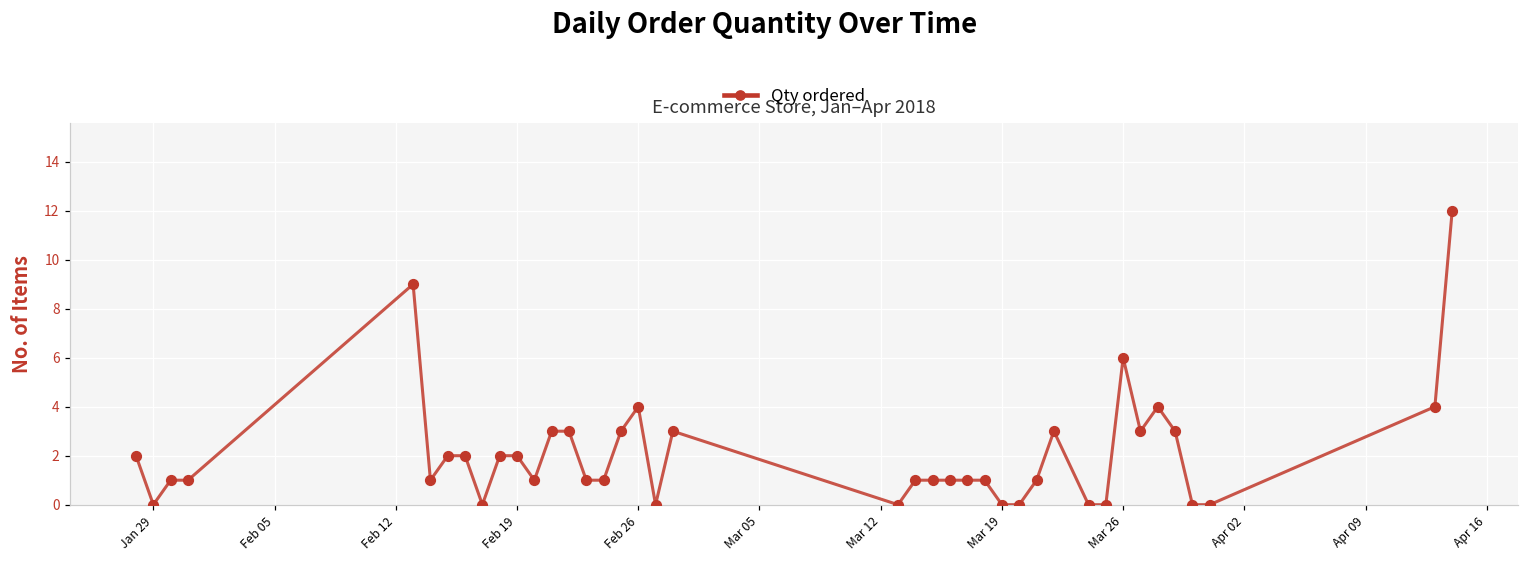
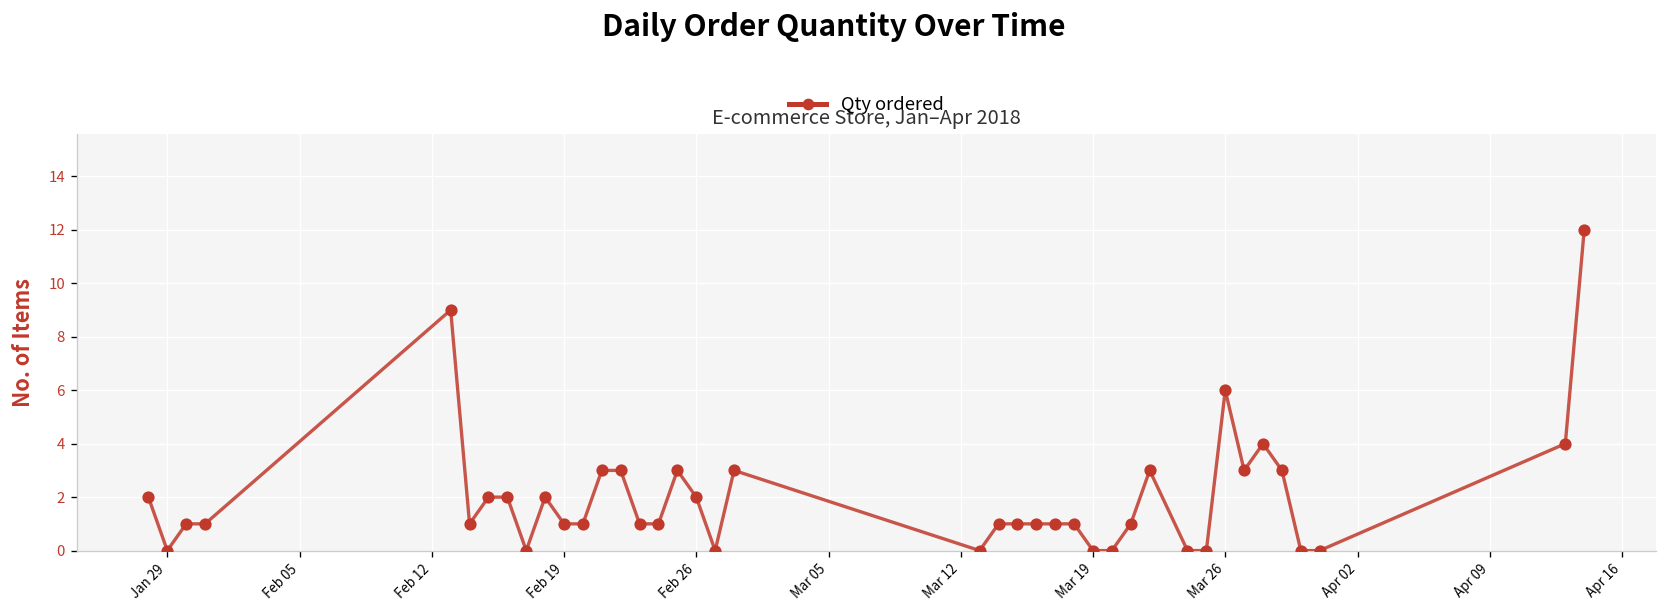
  {
    "Jan 29": 0,
-   "Feb 19": 2,
-   "Feb 26": 4,
+   "Feb 19": 1,
+   "Feb 26": 2,
    "Mar 19": 0,
    "Mar 26": 6
  }
